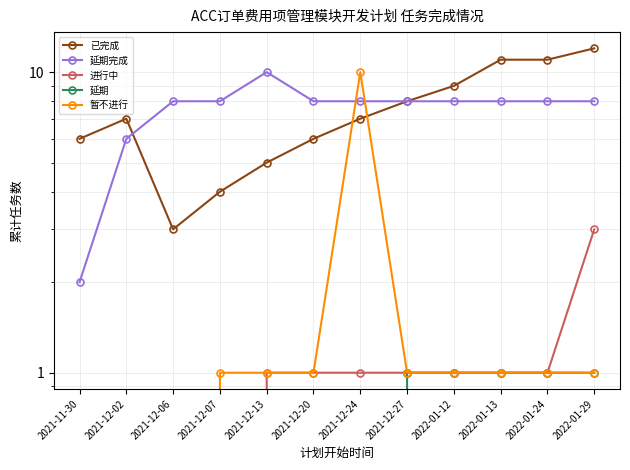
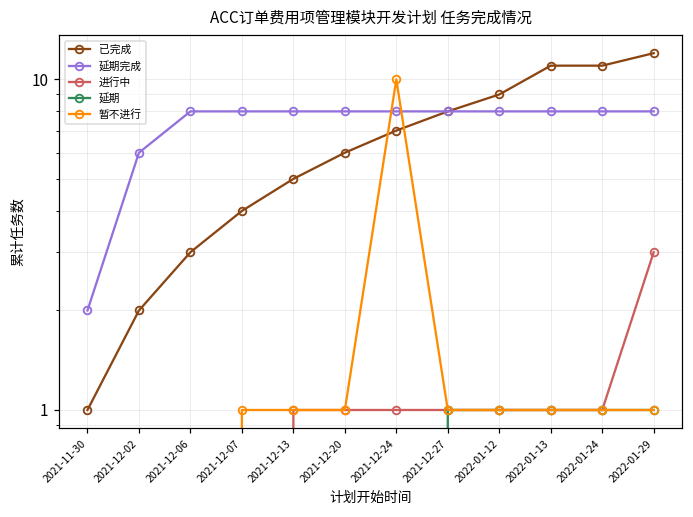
  {
    "已完成": {
-     "2021-11-30": 6,
-     "2021-12-02": 7,
+     "2021-11-30": 1,
+     "2021-12-02": 2,
      "2021-12-06": 3,
      "2021-12-07": 4,
      "2021-12-13": 5,
      "2021-12-20": 6,
      "2021-12-24": 7,
      "2022-01-12": 9,
      "2022-01-13": 11,
      "2022-01-24": 11,
      "2022-01-29": 12
    },
    "延期完成": {
      "2021-11-30": 2,
      "2021-12-02": 6,
      "2021-12-06": 8,
      "2021-12-07": 8,
-     "2021-12-13": 10,
+     "2021-12-13": 8,
      "2021-12-20": 8,
      "2021-12-24": 8,
      "2022-01-12": 8,
      "2022-01-13": 8,
      "2022-01-24": 8,
      "2022-01-29": 8
    },
    "进行中": {
      "2021-12-24": 1,
      "2022-01-29": 3
    },
    "暂不进行": {
      "2021-12-07": 1,
      "2021-12-24": 10
    }
  }
